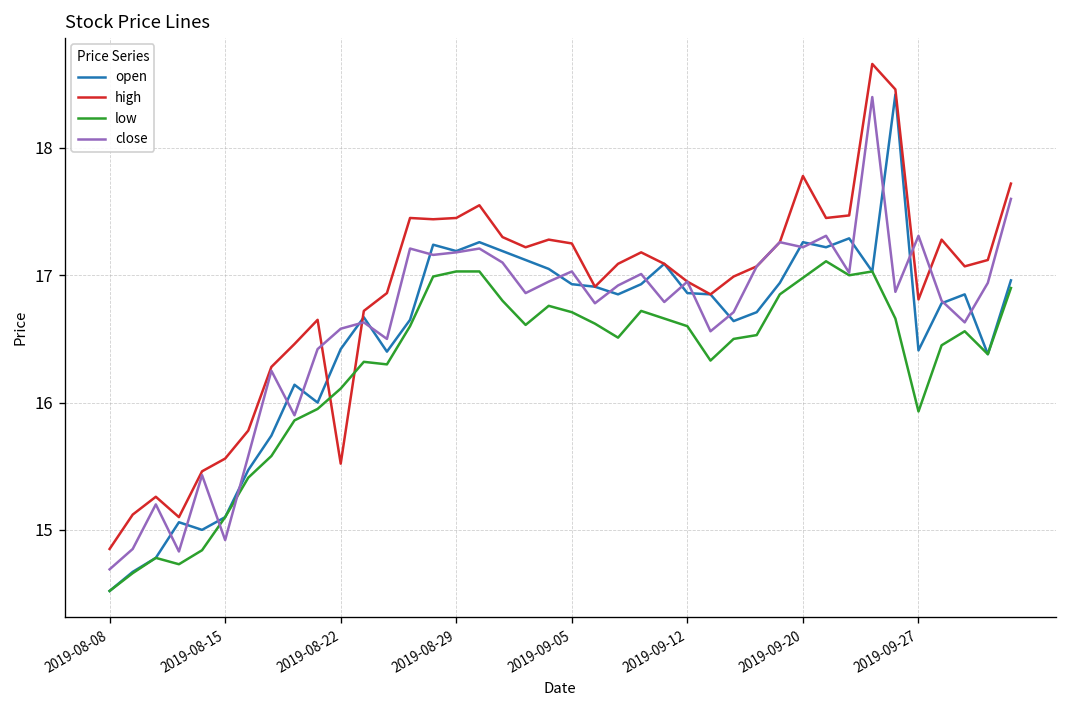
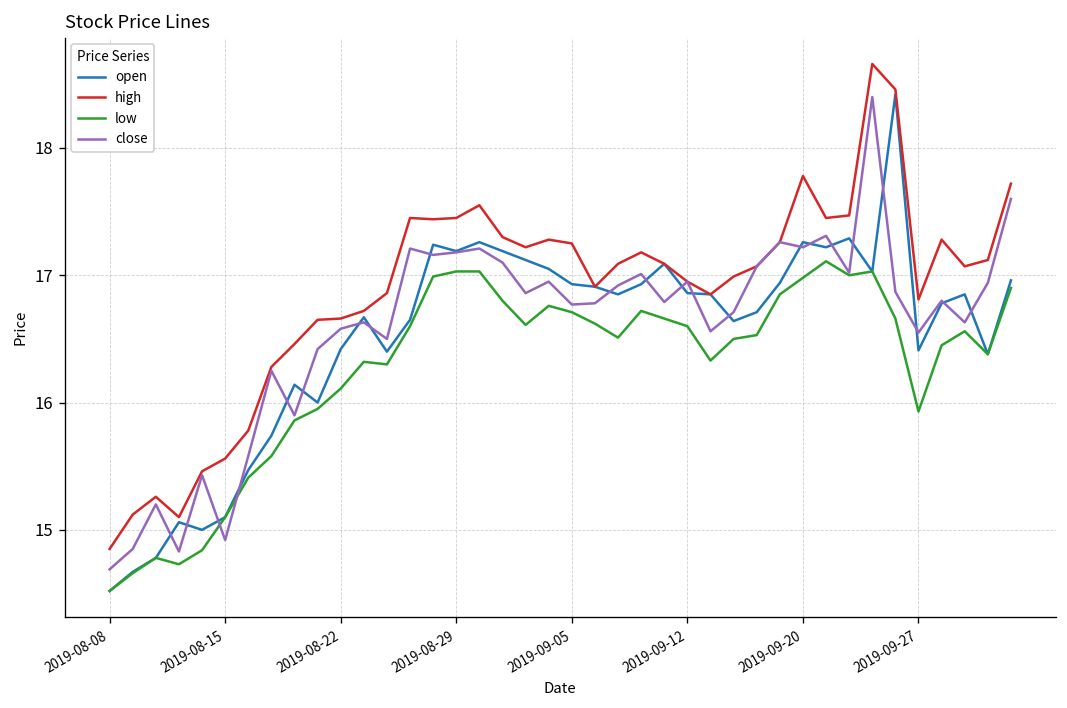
  {
    "open": {
      "2019-08-22": 16.42,
      "2019-09-05": 16.93,
      "2019-09-12": 16.86,
      "2019-09-20": 17.26,
      "2019-09-27": 16.41
    },
    "high": {
      "2019-08-08": 14.85,
      "2019-08-15": 15.56,
-     "2019-08-22": 15.52,
+     "2019-08-22": 16.66,
      "2019-08-29": 17.45,
      "2019-09-05": 17.25,
      "2019-09-20": 17.78,
      "2019-09-27": 16.81
    },
    "low": {
      "2019-08-22": 16.11,
      "2019-08-29": 17.03,
      "2019-09-05": 16.71,
      "2019-09-12": 16.60,
      "2019-09-20": 16.98,
      "2019-09-27": 15.93
    },
    "close": {
      "2019-08-08": 14.69,
      "2019-08-15": 14.92,
      "2019-08-22": 16.58,
-     "2019-09-05": 17.03,
+     "2019-09-05": 16.77,
      "2019-09-20": 17.22,
-     "2019-09-27": 17.31
+     "2019-09-27": 16.55
    }
  }
